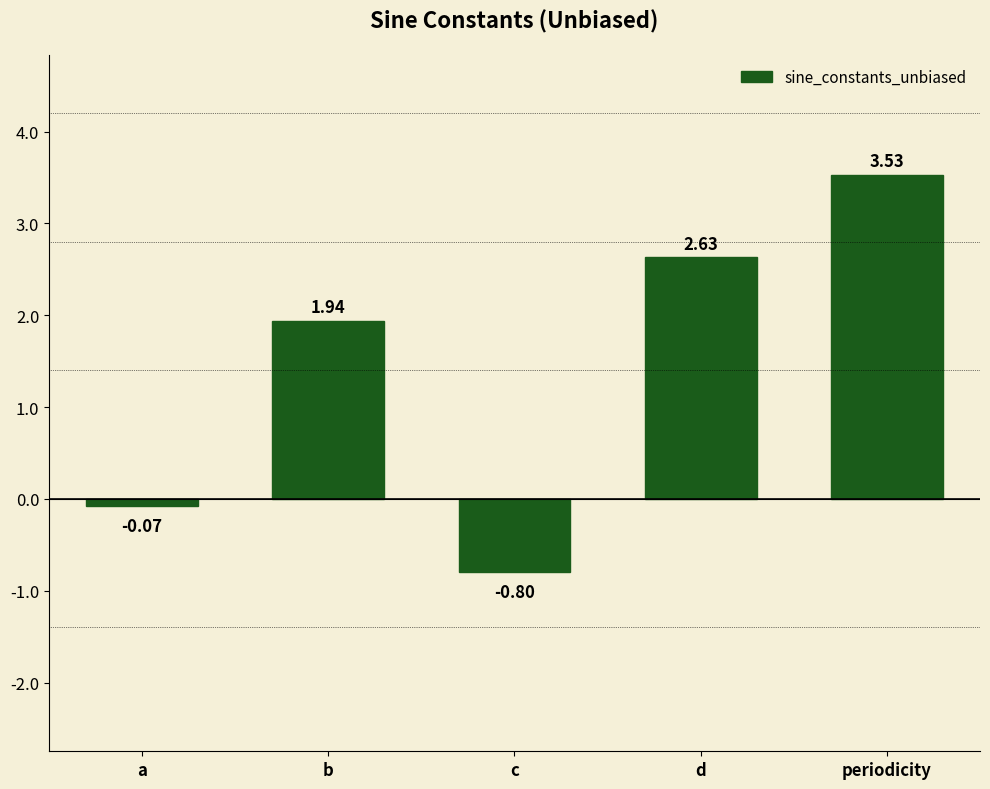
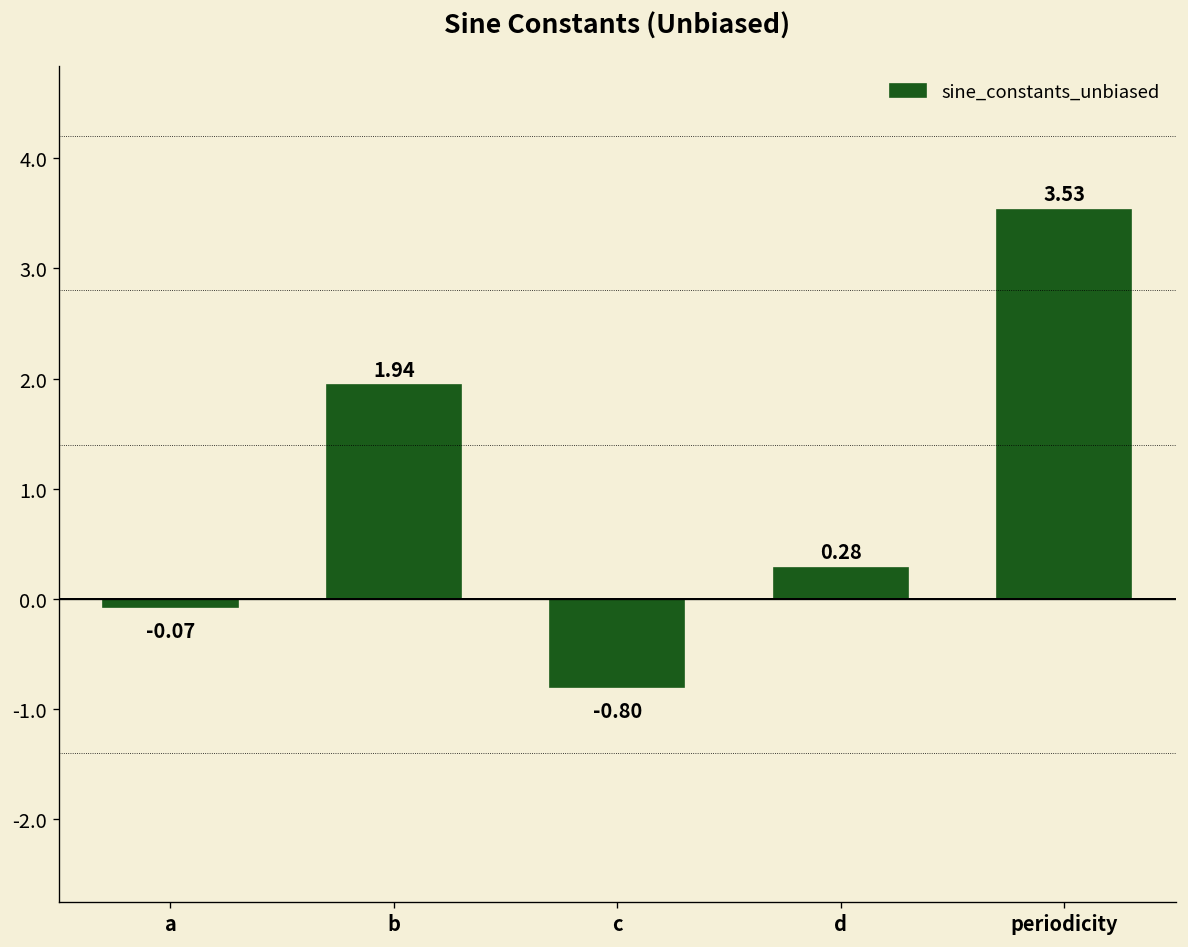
  {
    "a": -0.07,
    "b": 1.94,
    "c": -0.80,
-   "d": 2.63,
+   "d": 0.28,
    "periodicity": 3.53
  }
